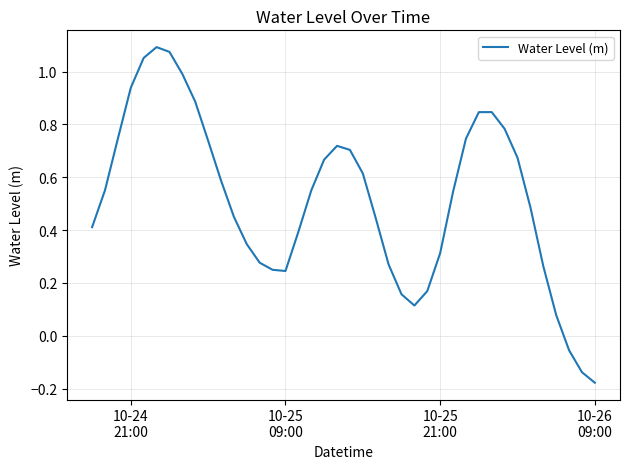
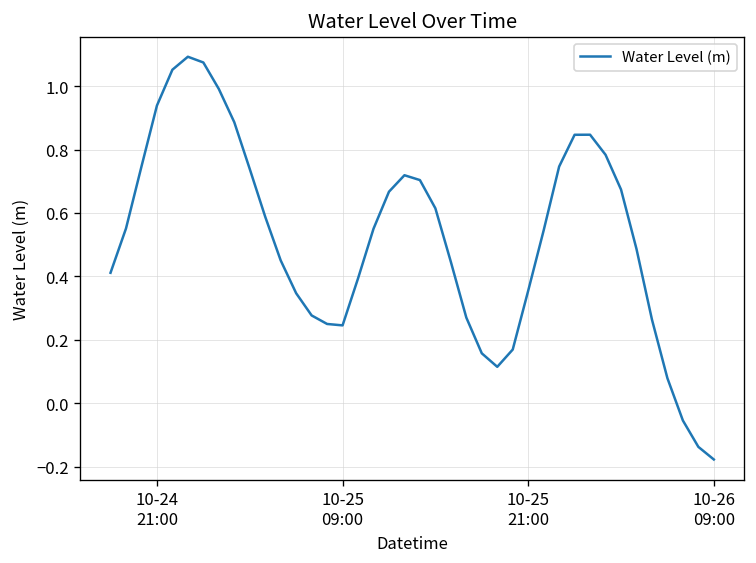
  {
    "10-24 21:00": 0.94,
    "10-25 09:00": 0.25,
-   "10-25 21:00": 0.31,
+   "10-25 21:00": 0.35,
    "10-26 09:00": -0.18
  }
